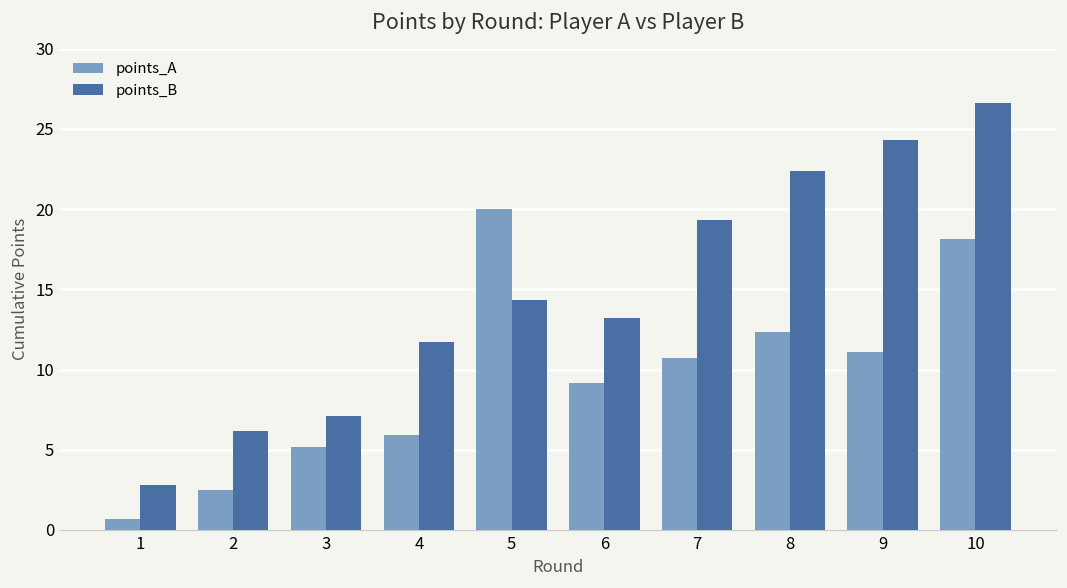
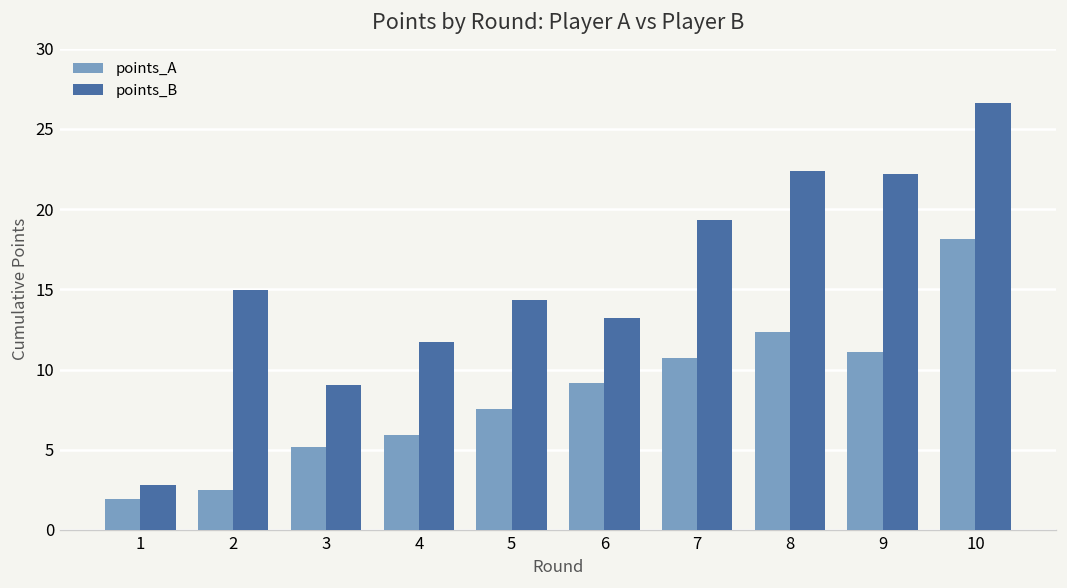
  {
    "points_A": {
-     "1": 0.7,
+     "1": 1.9,
      "2": 2.5,
      "3": 5.2,
      "4": 5.9,
-     "5": 20.0,
+     "5": 7.5,
      "6": 9.1,
      "7": 10.7,
      "8": 12.3,
      "9": 11.1,
      "10": 18.1
    },
    "points_B": {
      "1": 2.8,
-     "2": 6.2,
-     "3": 7.1,
+     "2": 15.0,
+     "3": 9.0,
      "4": 11.7,
      "5": 14.3,
      "6": 13.2,
      "7": 19.3,
      "8": 22.4,
-     "9": 24.3,
+     "9": 22.2,
      "10": 26.6
    }
  }
